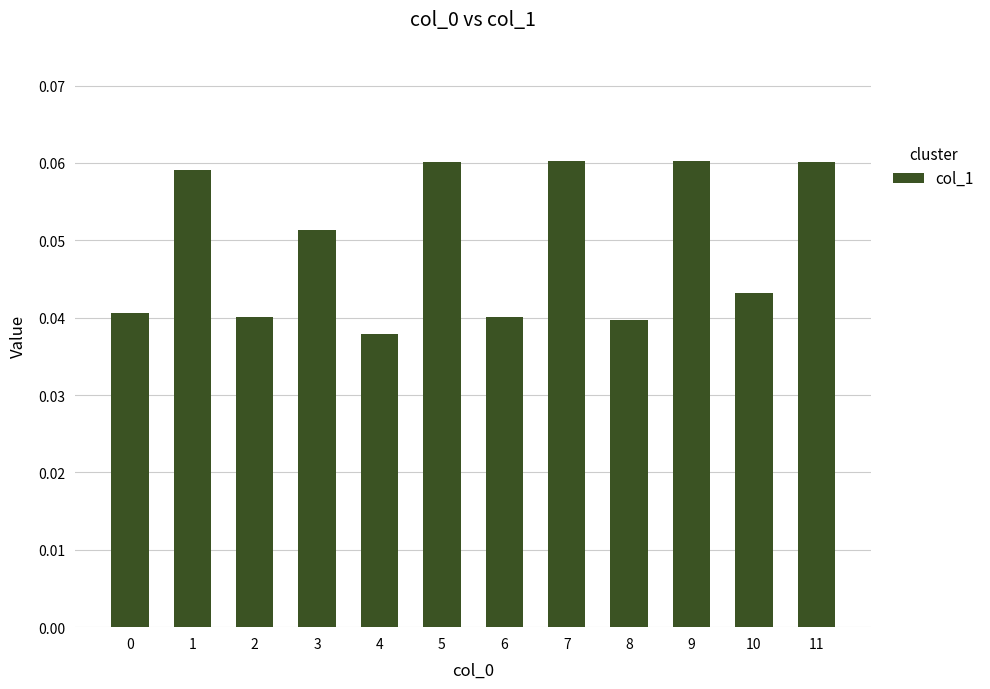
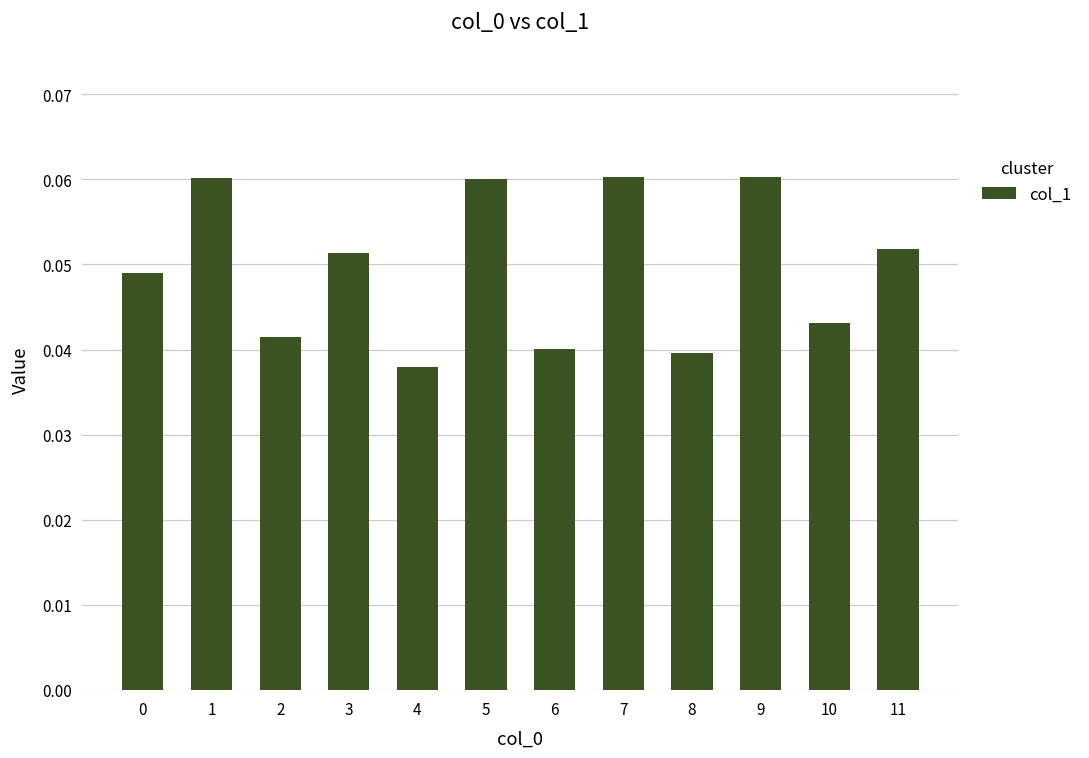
  {
-   "0": 0.041,
-   "1": 0.059,
-   "2": 0.040,
+   "0": 0.049,
+   "1": 0.060,
+   "2": 0.041,
    "3": 0.051,
    "4": 0.038,
    "5": 0.060,
    "6": 0.040,
    "7": 0.060,
    "8": 0.040,
    "9": 0.060,
    "10": 0.043,
-   "11": 0.060
+   "11": 0.052
  }
